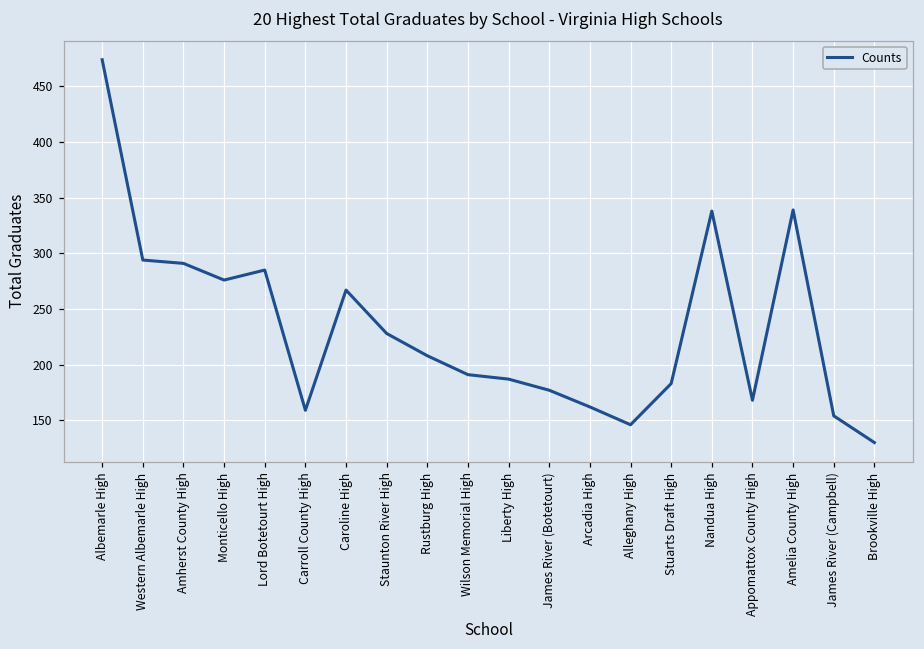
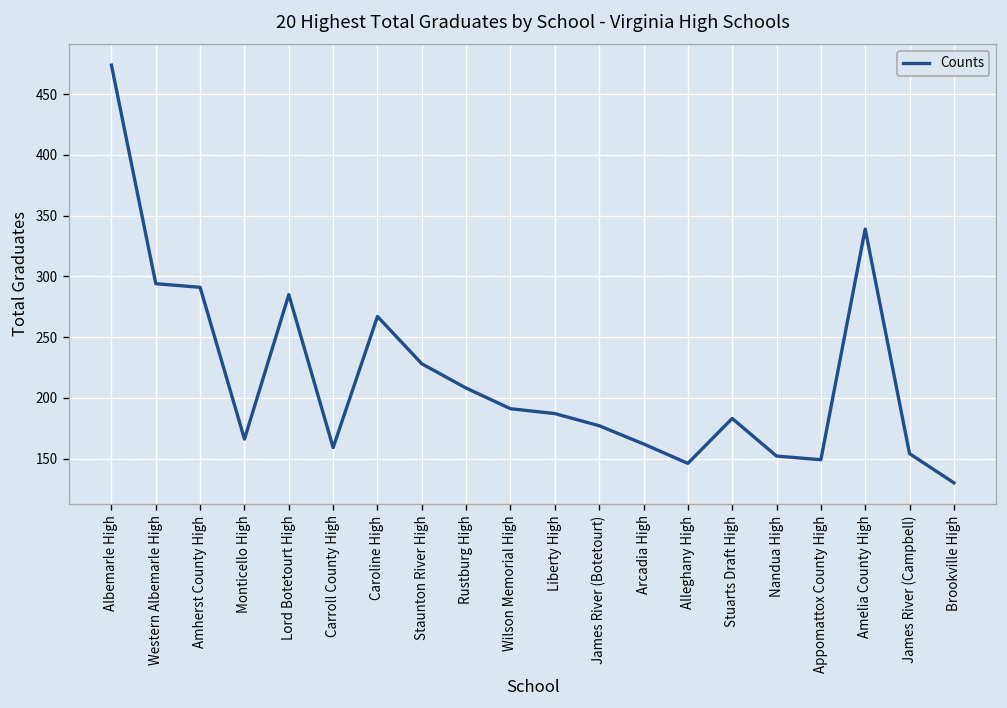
  {
    "Albemarle High": 474,
    "Western Albemarle High": 294,
    "Amherst County High": 291,
-   "Monticello High": 276,
+   "Monticello High": 166,
    "Lord Botetourt High": 285,
    "Carroll County High": 159,
    "Caroline High": 267,
    "Staunton River High": 228,
    "Rustburg High": 208,
    "Wilson Memorial High": 191,
    "Liberty High": 187,
    "James River (Botetourt)": 177,
    "Arcadia High": 162,
    "Alleghany High": 146,
    "Stuarts Draft High": 183,
-   "Nandua High": 338,
-   "Appomattox County High": 168,
+   "Nandua High": 152,
+   "Appomattox County High": 149,
    "Amelia County High": 339,
    "James River (Campbell)": 154,
    "Brookville High": 130
  }
